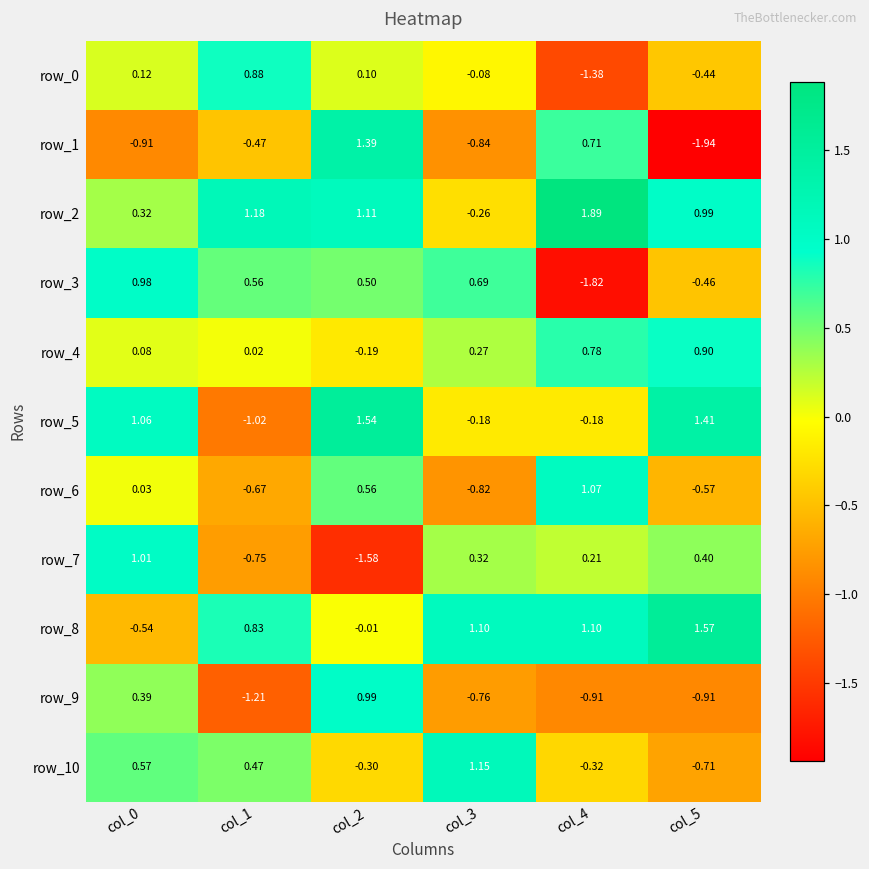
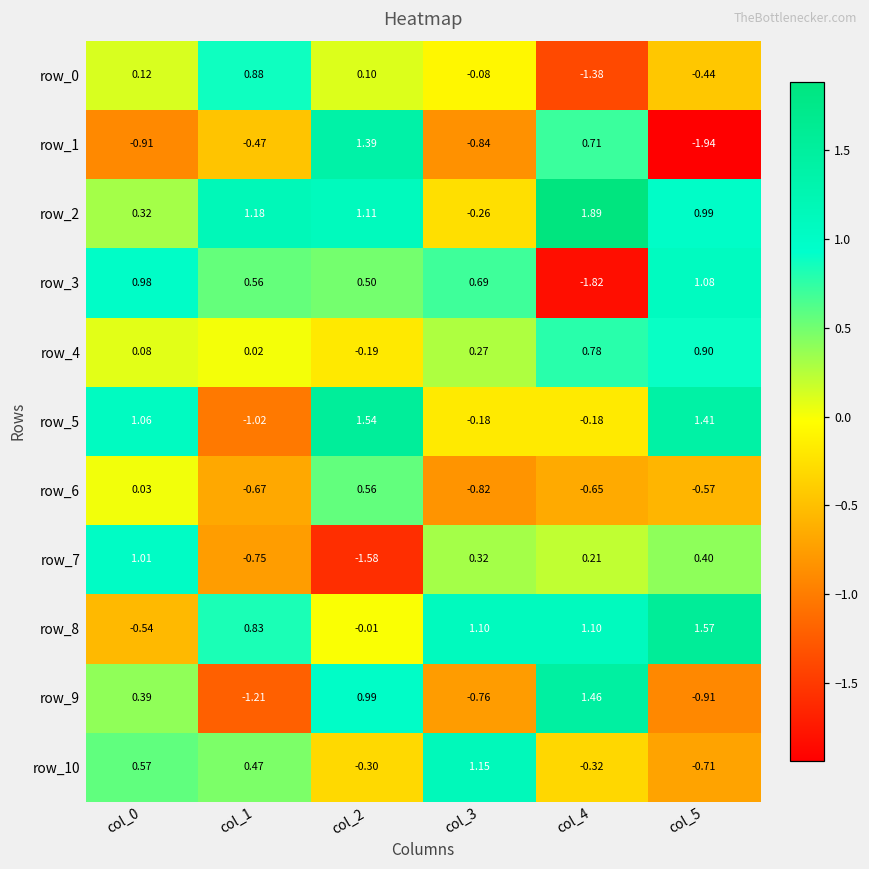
  {
    "row_0": {
      "col_0": 0.12,
      "col_1": 0.88,
      "col_2": 0.10,
      "col_3": -0.08,
      "col_4": -1.38,
      "col_5": -0.44
    },
    "row_1": {
      "col_0": -0.91,
      "col_1": -0.47,
      "col_2": 1.39,
      "col_3": -0.84,
      "col_4": 0.71,
      "col_5": -1.94
    },
    "row_2": {
      "col_0": 0.32,
      "col_1": 1.18,
      "col_2": 1.11,
      "col_3": -0.26,
      "col_4": 1.89,
      "col_5": 0.99
    },
    "row_3": {
      "col_0": 0.98,
      "col_1": 0.56,
      "col_2": 0.50,
      "col_3": 0.69,
      "col_4": -1.82,
-     "col_5": -0.46
+     "col_5": 1.08
    },
    "row_4": {
      "col_0": 0.08,
      "col_1": 0.02,
      "col_2": -0.19,
      "col_3": 0.27,
      "col_4": 0.78,
      "col_5": 0.90
    },
    "row_5": {
      "col_0": 1.06,
      "col_1": -1.02,
      "col_2": 1.54,
      "col_3": -0.18,
      "col_4": -0.18,
      "col_5": 1.41
    },
    "row_6": {
      "col_0": 0.03,
      "col_1": -0.67,
      "col_2": 0.56,
      "col_3": -0.82,
-     "col_4": 1.07,
+     "col_4": -0.65,
      "col_5": -0.57
    },
    "row_7": {
      "col_0": 1.01,
      "col_1": -0.75,
      "col_2": -1.58,
      "col_3": 0.32,
      "col_4": 0.21,
      "col_5": 0.40
    },
    "row_8": {
      "col_0": -0.54,
      "col_1": 0.83,
      "col_2": -0.01,
      "col_3": 1.10,
      "col_4": 1.10,
      "col_5": 1.57
    },
    "row_9": {
      "col_0": 0.39,
      "col_1": -1.21,
      "col_2": 0.99,
      "col_3": -0.76,
-     "col_4": -0.91,
+     "col_4": 1.46,
      "col_5": -0.91
    },
    "row_10": {
      "col_0": 0.57,
      "col_1": 0.47,
      "col_2": -0.30,
      "col_3": 1.15,
      "col_4": -0.32,
      "col_5": -0.71
    }
  }
